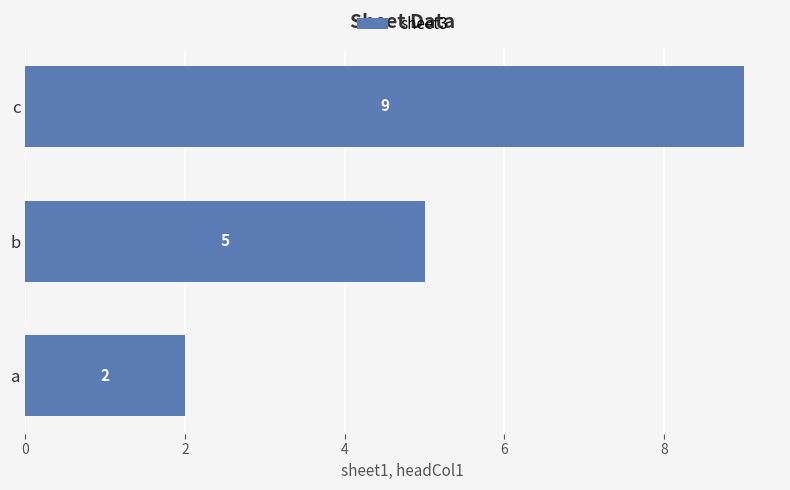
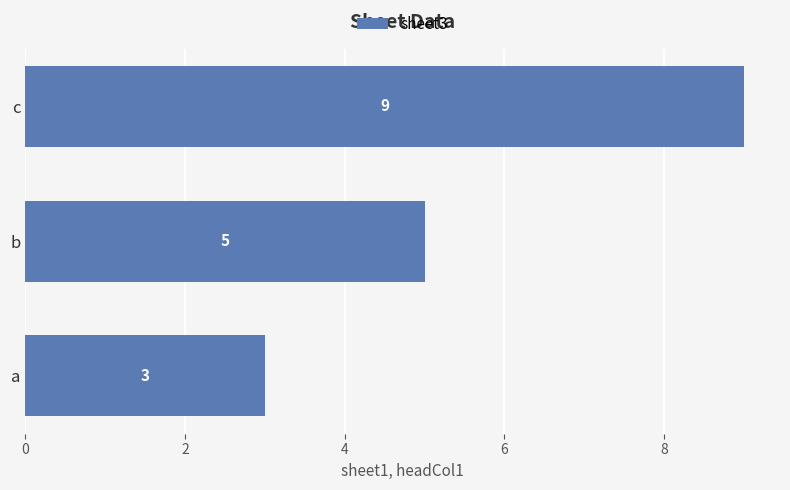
  {
    "c": 9,
    "b": 5,
-   "a": 2
+   "a": 3
  }
